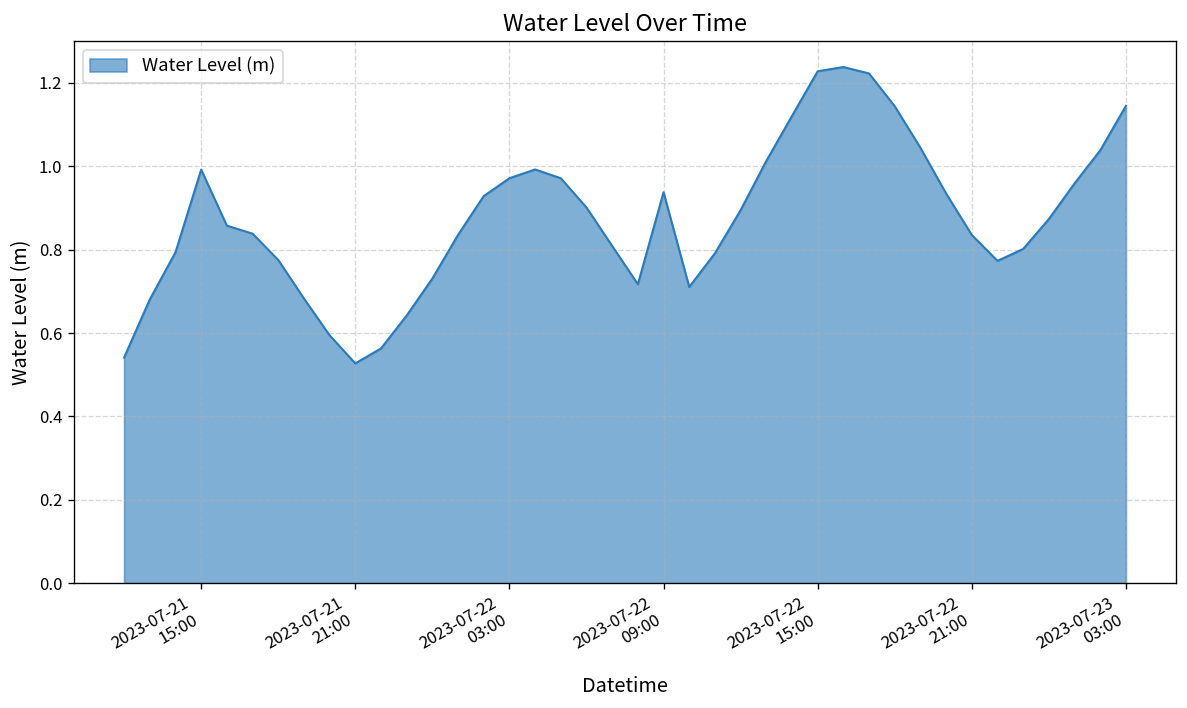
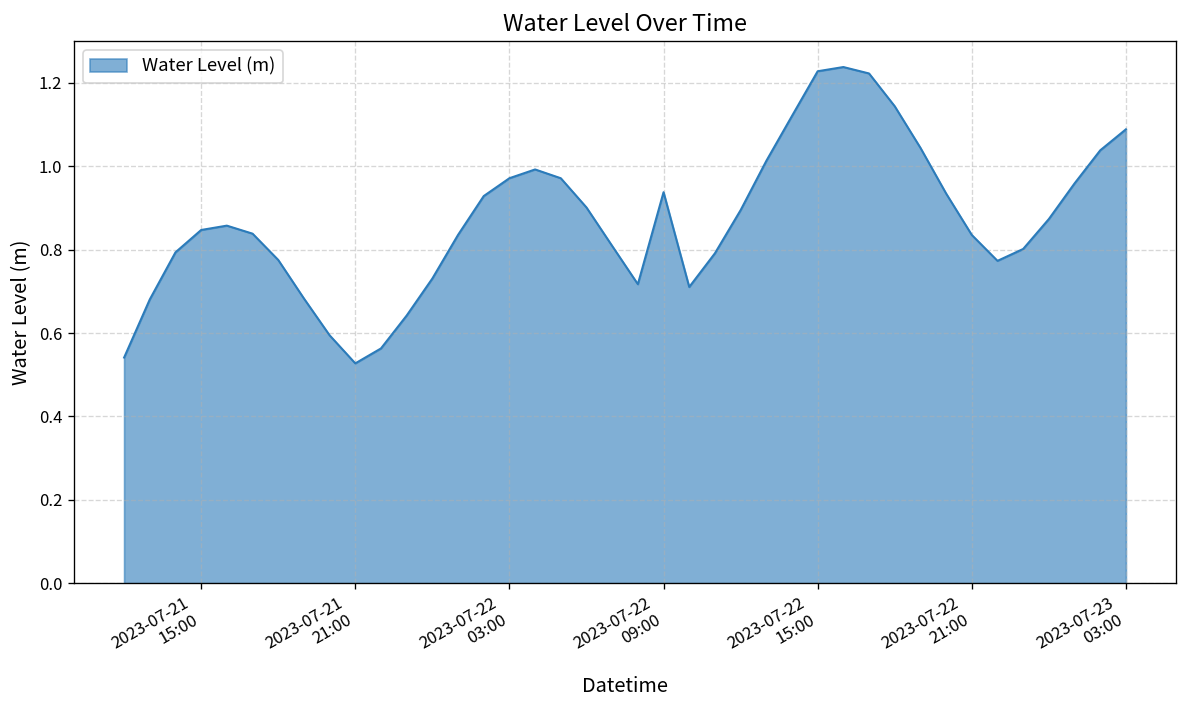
  {
-   "2023-07-21 15:00": 0.99,
+   "2023-07-21 15:00": 0.85,
    "2023-07-21 21:00": 0.53,
    "2023-07-22 03:00": 0.97,
    "2023-07-22 09:00": 0.94,
    "2023-07-22 15:00": 1.23,
    "2023-07-22 21:00": 0.84,
-   "2023-07-23 03:00": 1.15
+   "2023-07-23 03:00": 1.09
  }
